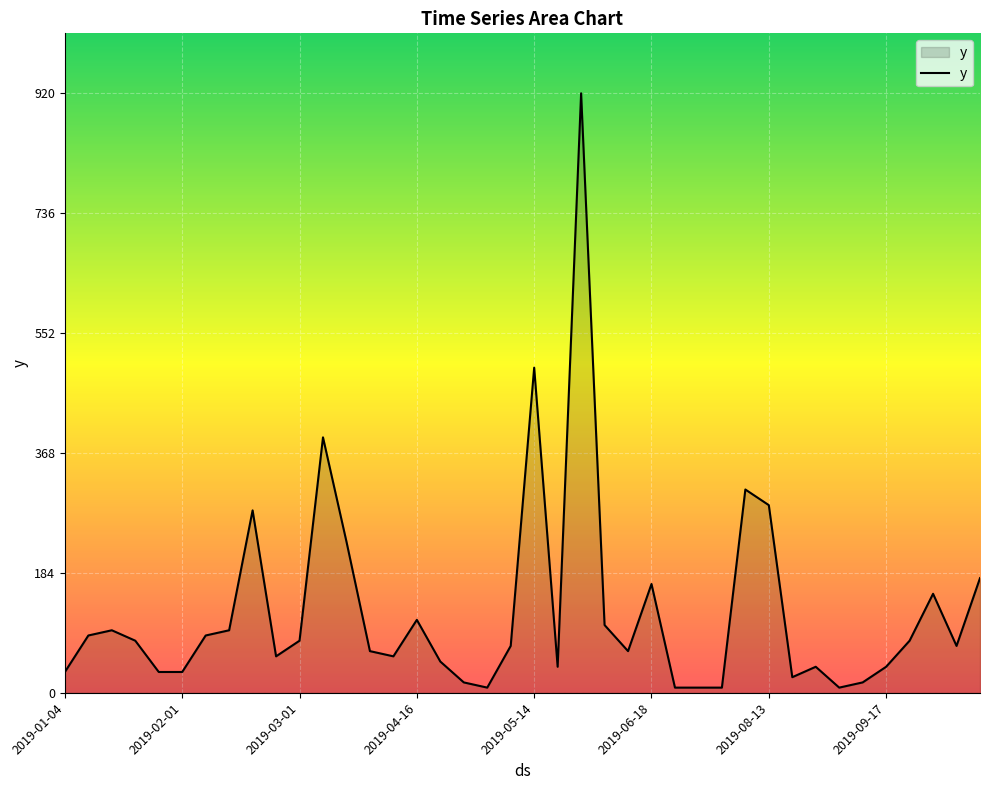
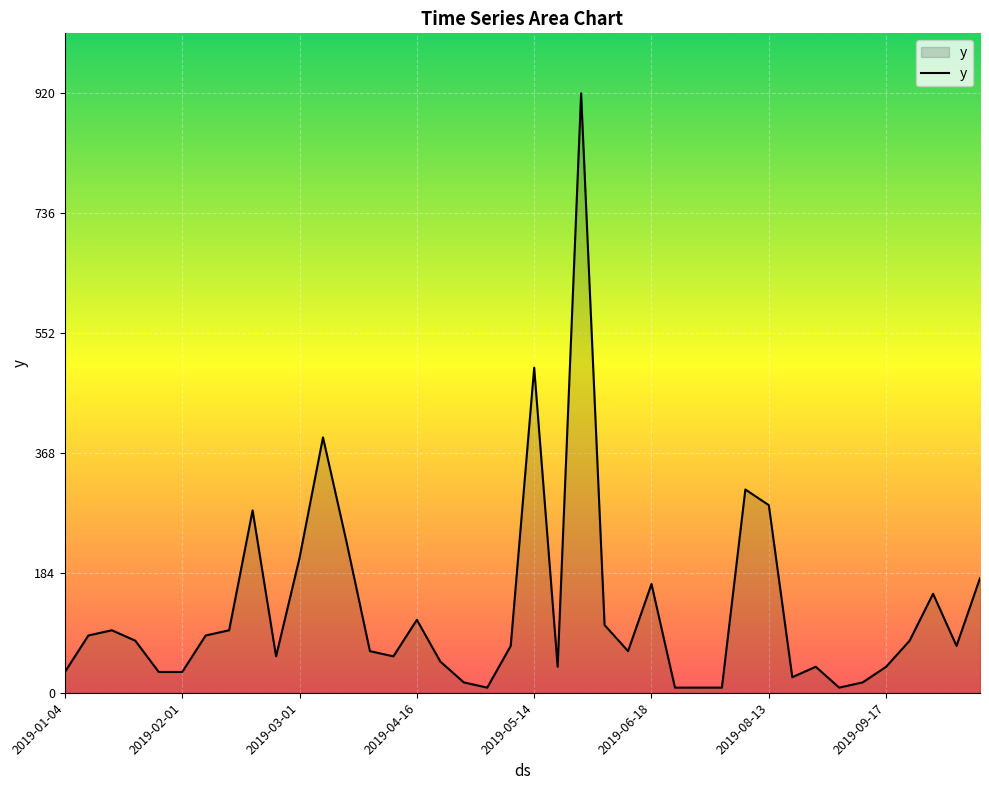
  {
    "2019-01-04": 30,
    "2019-02-01": 30,
-   "2019-03-01": 80,
+   "2019-03-01": 210,
    "2019-04-16": 110,
    "2019-05-14": 500,
    "2019-06-18": 170,
    "2019-08-13": 290,
    "2019-09-17": 40
  }
